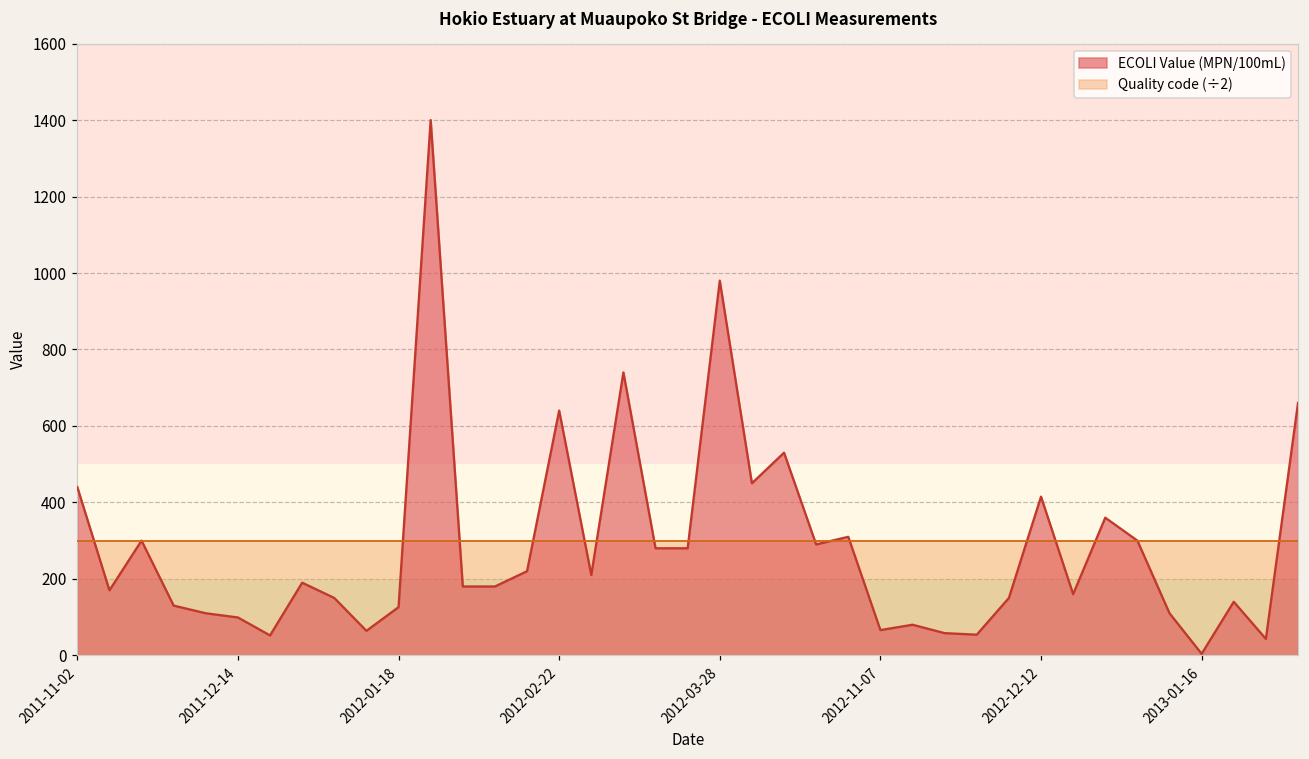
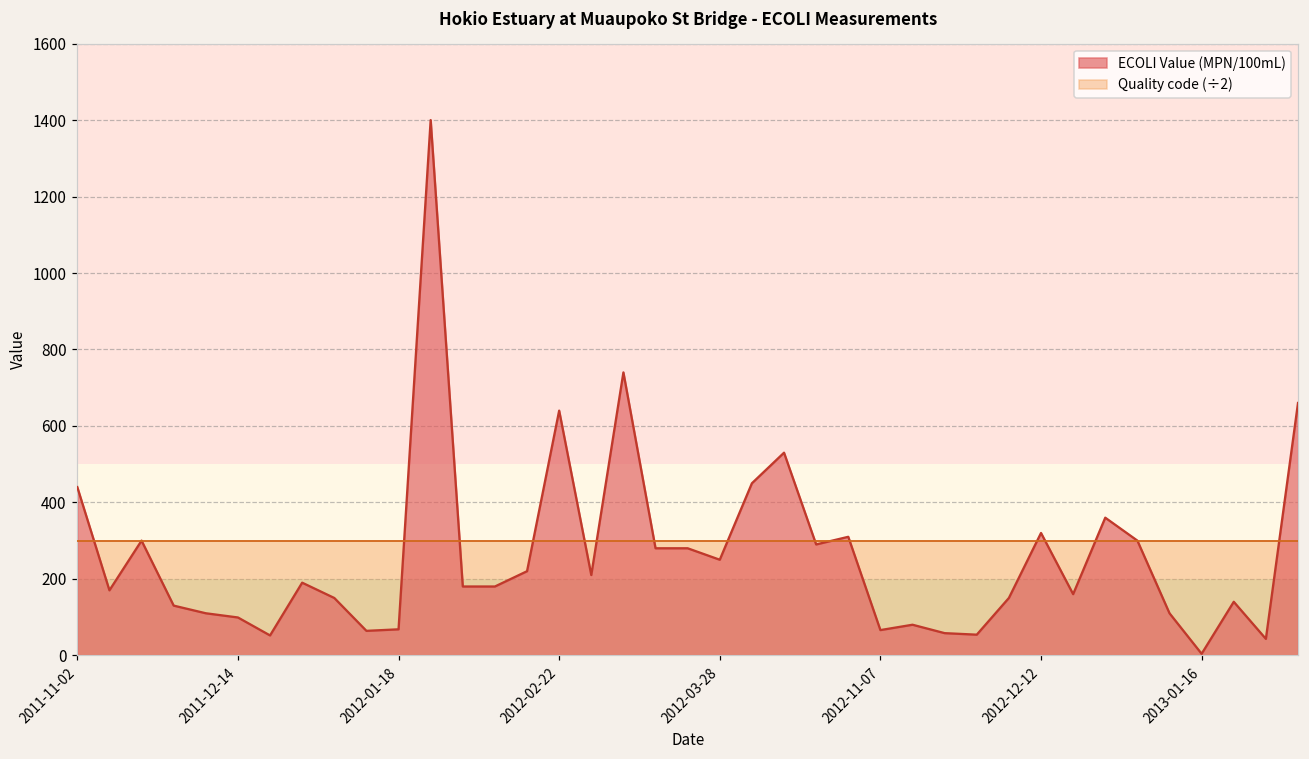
  {
    "ECOLI Value (MPN/100mL)": {
      "2011-11-02": 440,
      "2011-12-14": 100,
-     "2012-01-18": 130,
+     "2012-01-18": 70,
      "2012-02-22": 640,
-     "2012-03-28": 980,
+     "2012-03-28": 250,
      "2012-11-07": 70,
-     "2012-12-12": 420,
+     "2012-12-12": 320,
      "2013-01-16": 0
    },
    "Quality code (÷2)": {
      "2011-11-02": 300,
      "2011-12-14": 300,
      "2012-01-18": 300,
      "2012-02-22": 300,
      "2012-03-28": 300,
      "2012-11-07": 300,
      "2012-12-12": 300,
      "2013-01-16": 300
    }
  }
